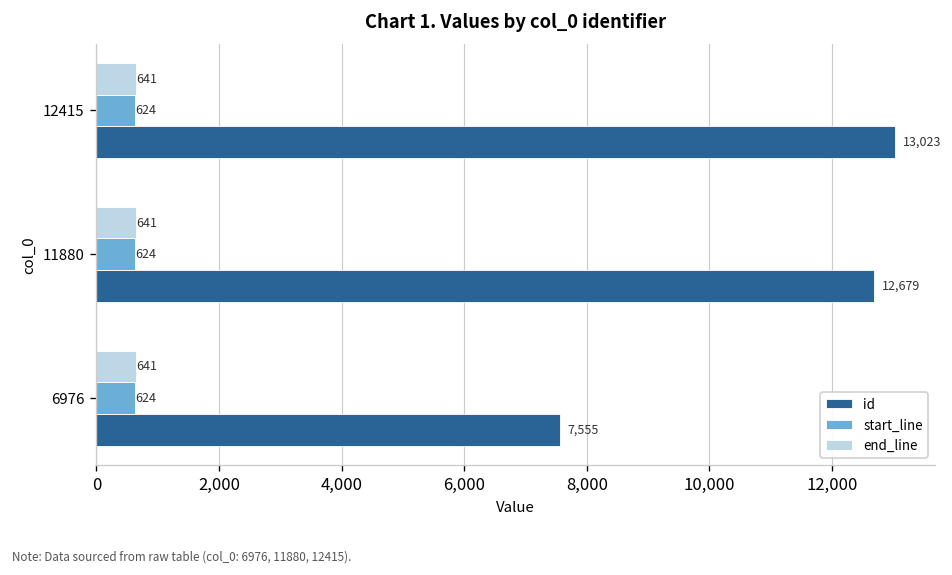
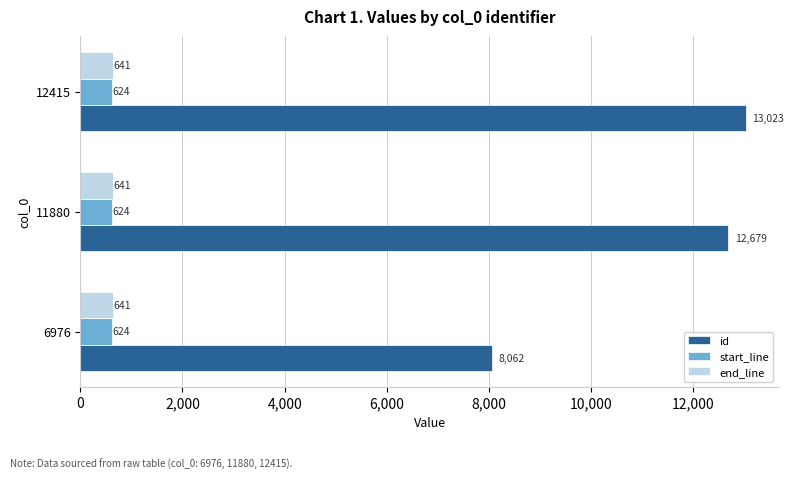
  {
    "id": {
      "12415": "13,023",
      "11880": "12,679",
-     "6976": "7,555"
+     "6976": "8,062"
    },
    "start_line": {
      "12415": "624",
      "11880": "624",
      "6976": "624"
    },
    "end_line": {
      "12415": "641",
      "11880": "641",
      "6976": "641"
    }
  }
